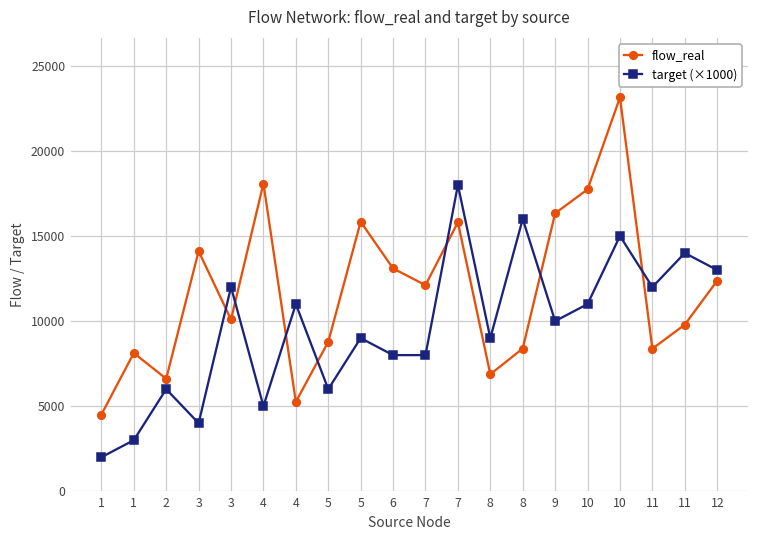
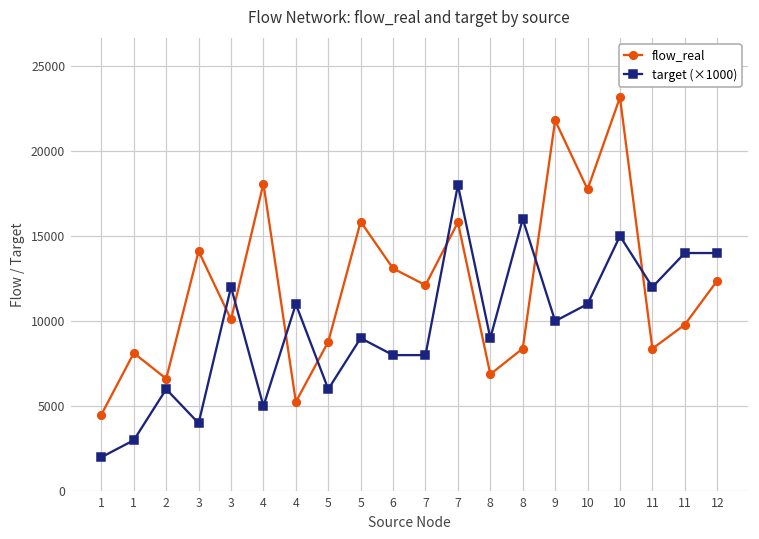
  {
    "flow_real": {
      "2": 6600,
      "6": 13100,
-     "9": 16300,
+     "9": 21800,
      "12": 12400
    },
    "target (×1000)": {
      "2": 6000,
      "6": 8000,
      "9": 10000,
-     "12": 13000
+     "12": 14000
    }
  }
